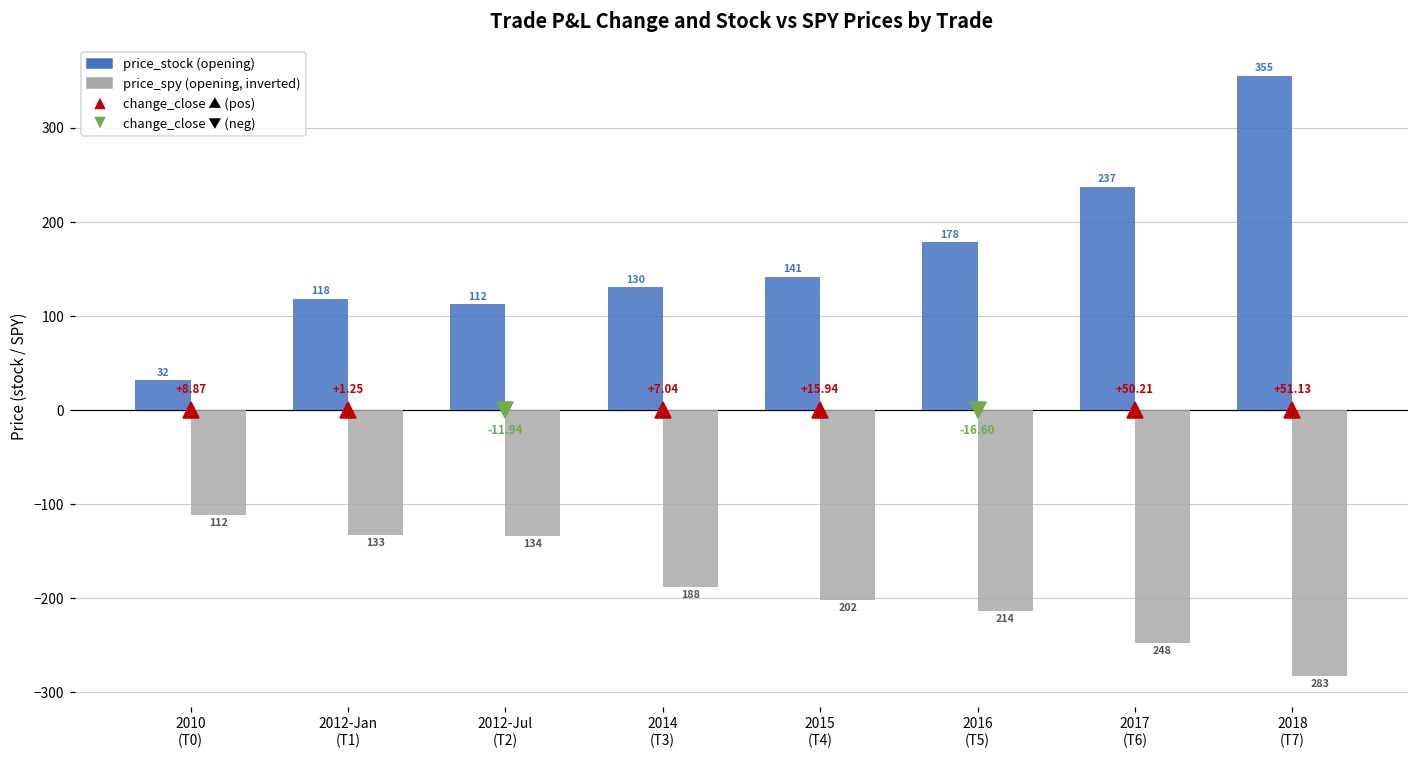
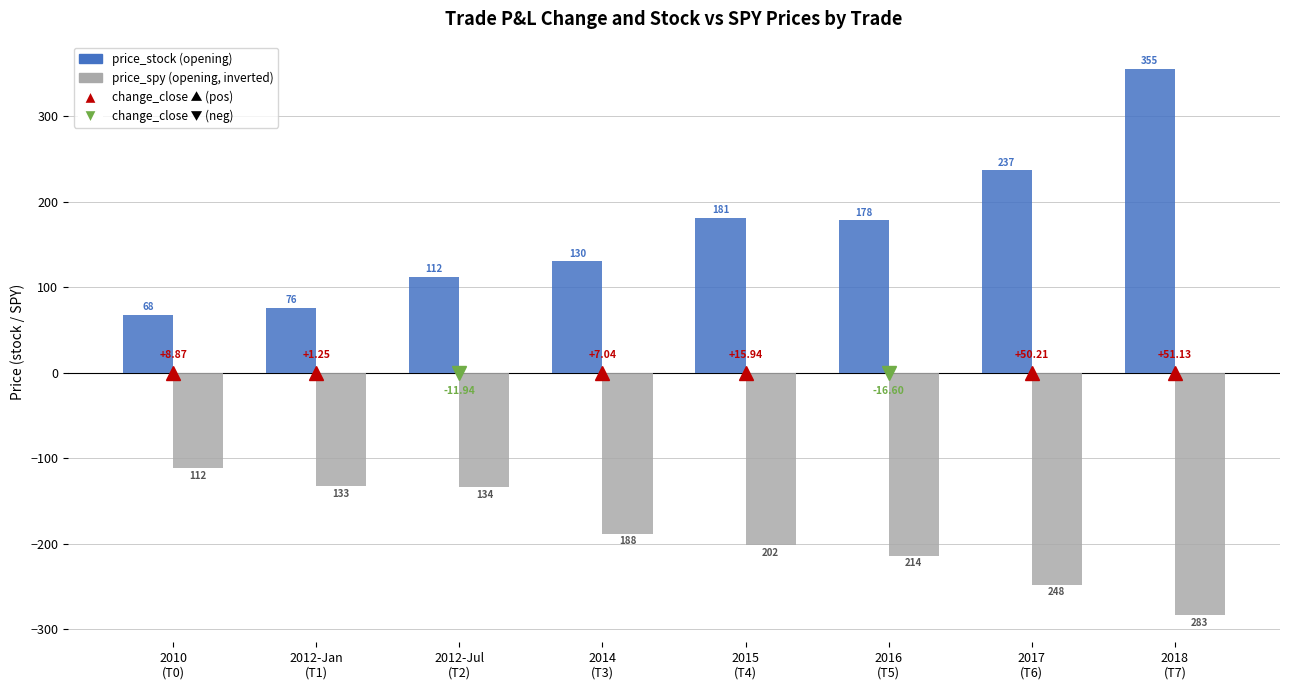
  {
    "price_stock (opening)": {
-     "2010 (T0)": 32,
-     "2012-Jan (T1)": 118,
+     "2010 (T0)": 68,
+     "2012-Jan (T1)": 76,
      "2012-Jul (T2)": 112,
      "2014 (T3)": 130,
-     "2015 (T4)": 141,
+     "2015 (T4)": 181,
      "2016 (T5)": 178,
      "2017 (T6)": 237,
      "2018 (T7)": 355
    }
  }
